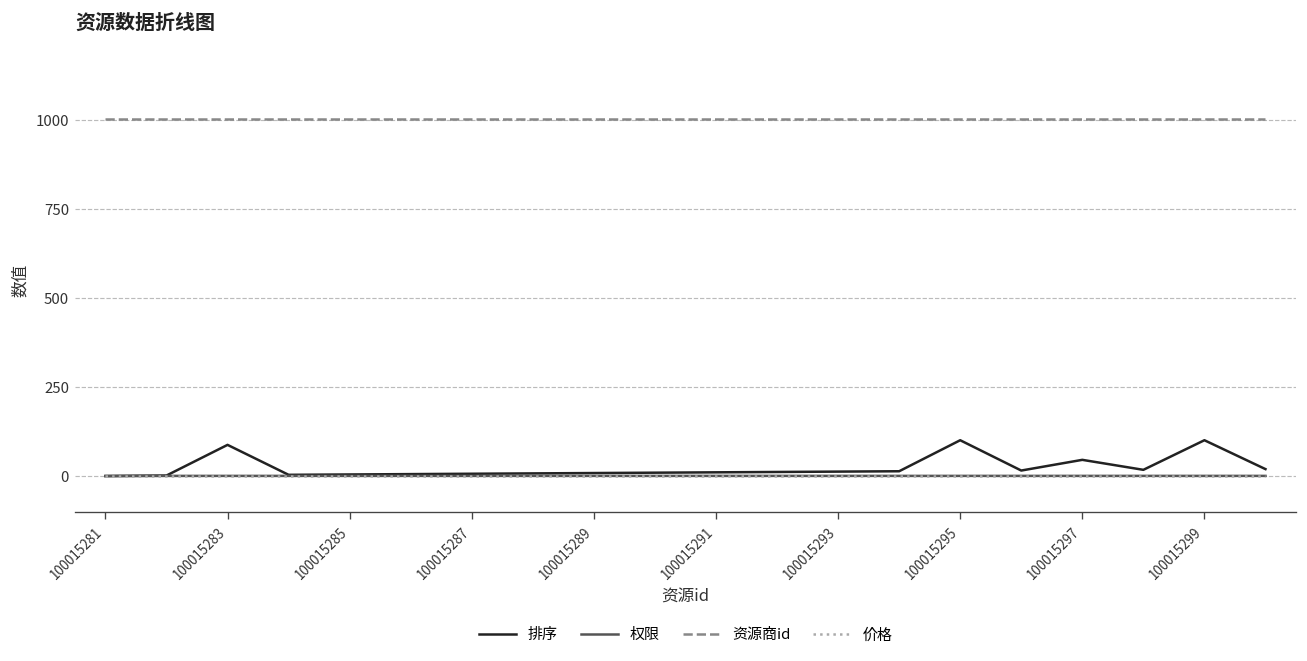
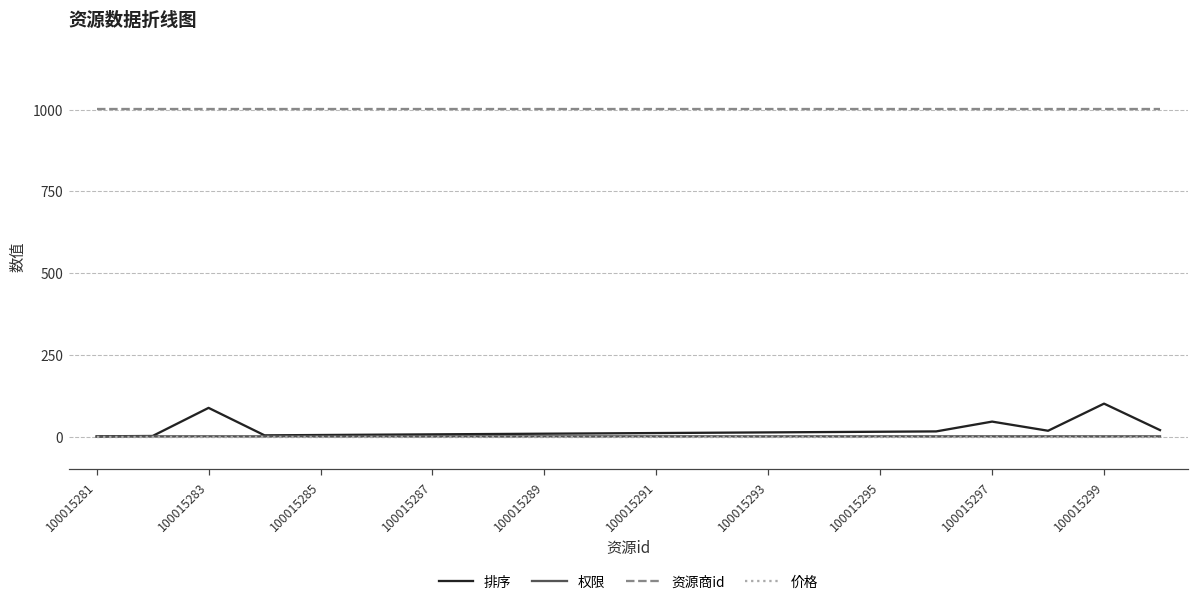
  {
    "排序": {
      "100015283": 90,
      "100015291": 10,
      "100015293": 10,
-     "100015295": 100,
+     "100015295": 20,
      "100015297": 50,
      "100015299": 100
    }
  }
